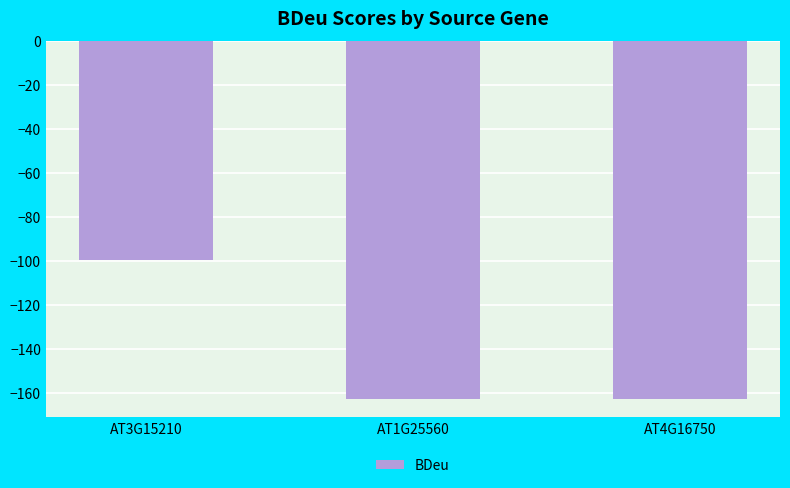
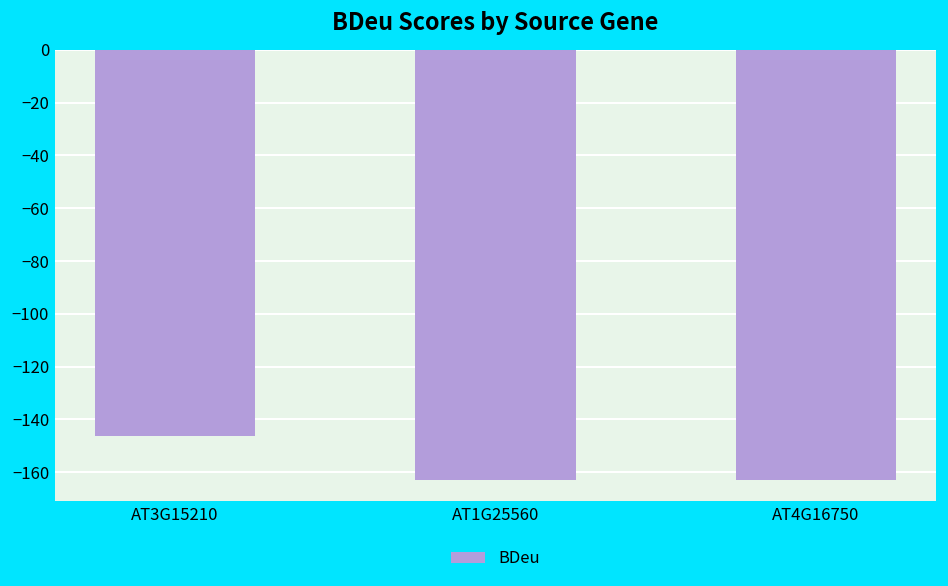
  {
-   "AT3G15210": -99,
+   "AT3G15210": -146,
    "AT1G25560": -163,
    "AT4G16750": -163
  }
